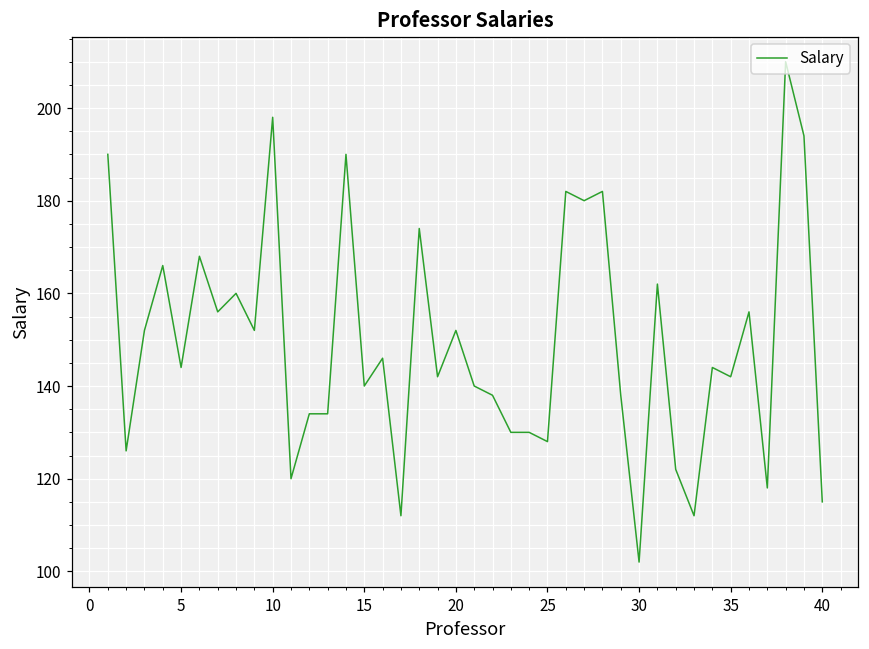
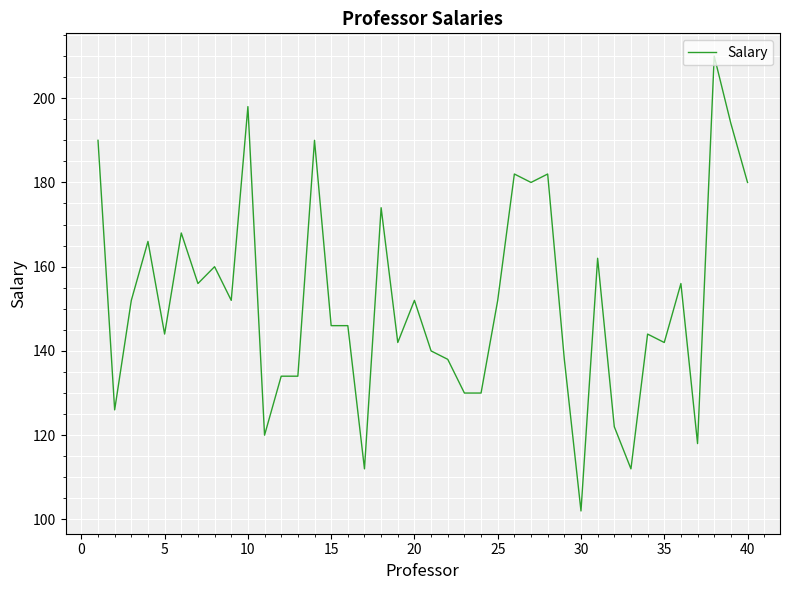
  {
    "5": 144,
    "10": 198,
-   "15": 140,
+   "15": 146,
    "20": 152,
-   "25": 128,
+   "25": 152,
    "30": 102,
    "35": 142,
-   "40": 115
+   "40": 180
  }
